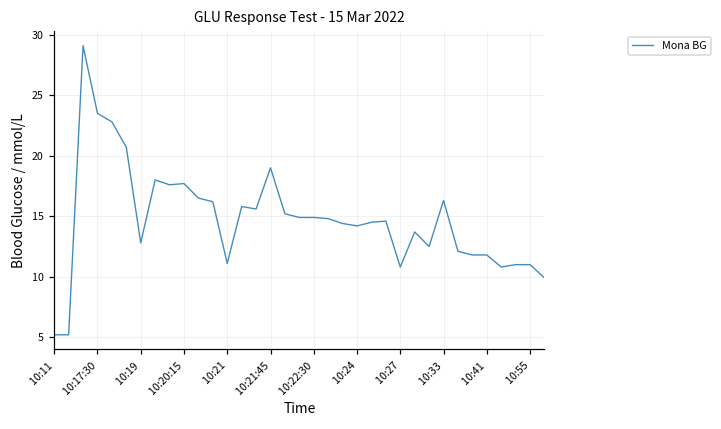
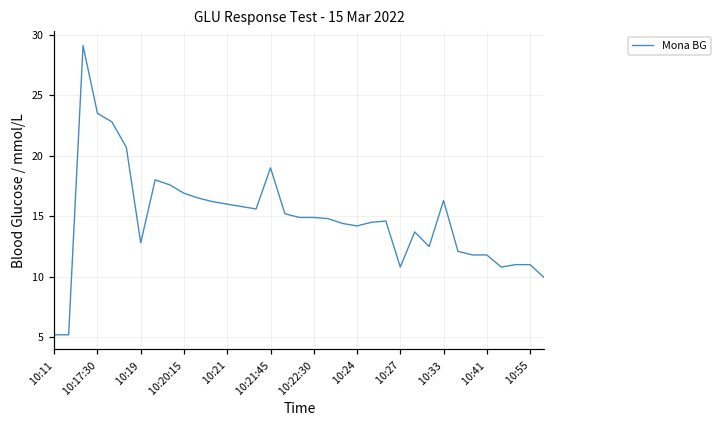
  {
    "10:11": 5.2,
    "10:17:30": 23.5,
    "10:19": 12.8,
-   "10:20:15": 17.7,
-   "10:21": 11.1,
+   "10:20:15": 16.9,
+   "10:21": 16.0,
    "10:21:45": 19.0,
    "10:22:30": 14.9,
    "10:24": 14.2,
    "10:27": 10.8,
    "10:33": 16.3,
    "10:41": 11.8,
    "10:55": 11.0
  }
